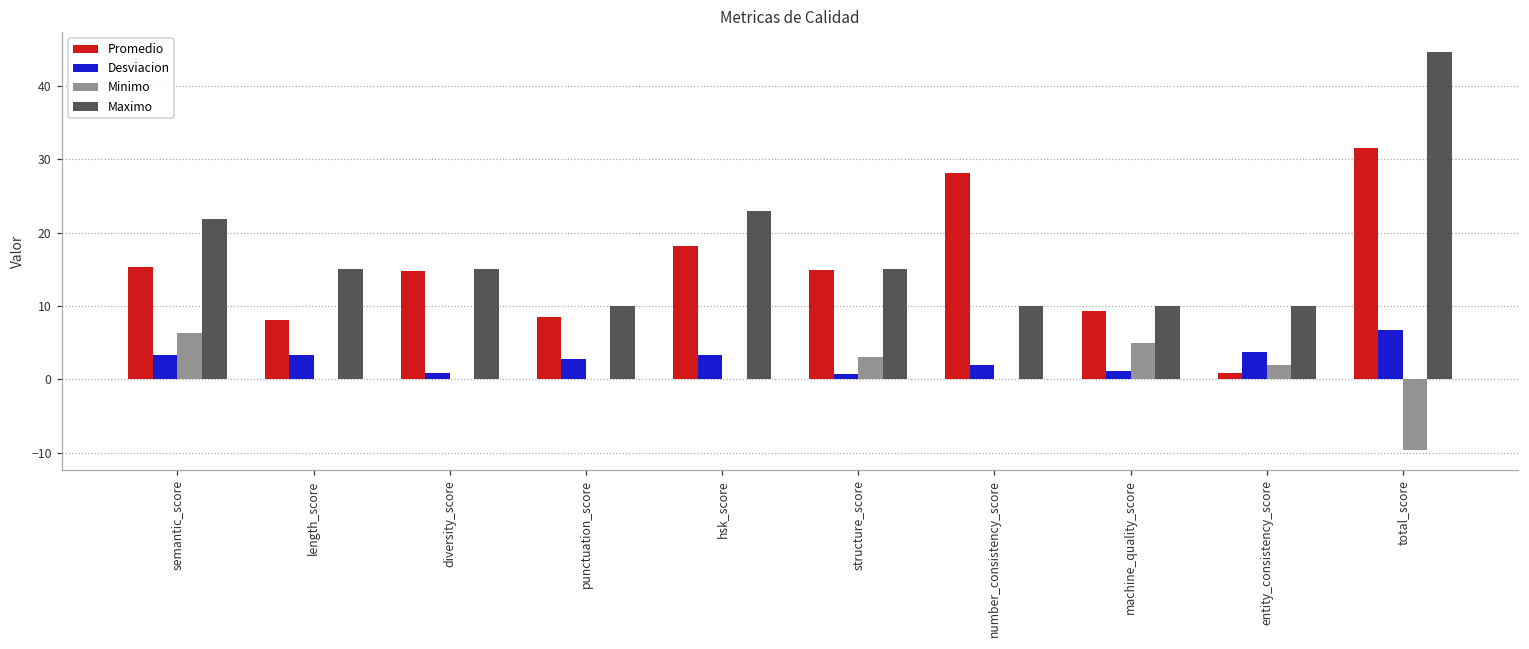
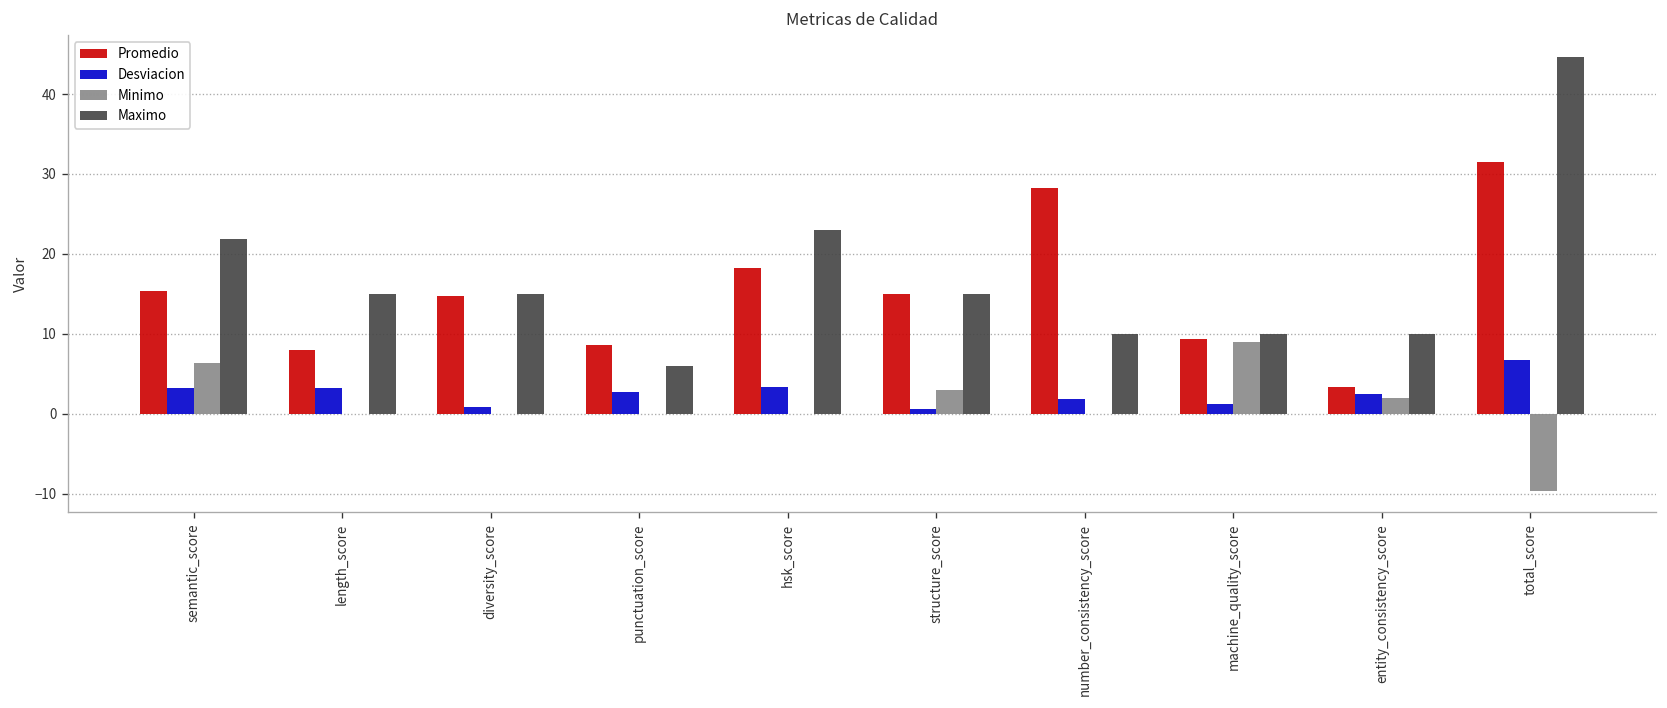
  {
    "Promedio": {
      "semantic_score": 15,
      "length_score": 8,
      "diversity_score": 15,
      "punctuation_score": 9,
      "hsk_score": 18,
      "structure_score": 15,
      "number_consistency_score": 28,
      "machine_quality_score": 9,
-     "entity_consistency_score": 1,
+     "entity_consistency_score": 3,
      "total_score": 32
    },
    "Desviacion": {
      "semantic_score": 3,
      "length_score": 3,
      "diversity_score": 1,
      "punctuation_score": 3,
      "hsk_score": 3,
      "structure_score": 1,
      "number_consistency_score": 2,
      "machine_quality_score": 1,
-     "entity_consistency_score": 4,
+     "entity_consistency_score": 3,
      "total_score": 7
    },
    "Minimo": {
      "semantic_score": 6,
      "length_score": 0,
      "diversity_score": 0,
      "punctuation_score": 0,
      "hsk_score": 0,
      "structure_score": 3,
      "number_consistency_score": 0,
-     "machine_quality_score": 5,
+     "machine_quality_score": 9,
      "entity_consistency_score": 2,
      "total_score": -10
    },
    "Maximo": {
      "semantic_score": 22,
      "length_score": 15,
      "diversity_score": 15,
-     "punctuation_score": 10,
+     "punctuation_score": 6,
      "hsk_score": 23,
      "structure_score": 15,
      "number_consistency_score": 10,
      "machine_quality_score": 10,
      "entity_consistency_score": 10,
      "total_score": 45
    }
  }
